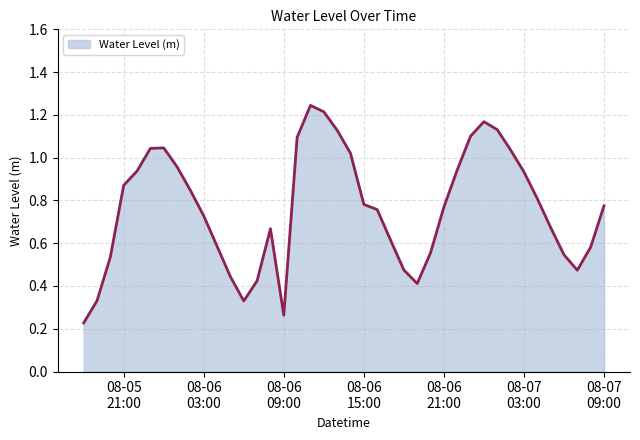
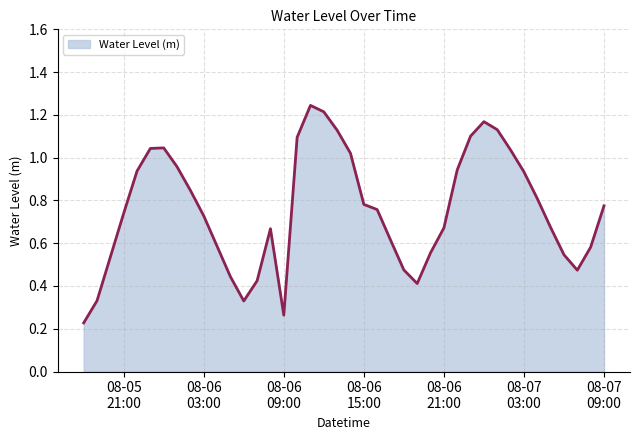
  {
-   "08-05 21:00": 0.87,
+   "08-05 21:00": 0.74,
    "08-06 03:00": 0.73,
    "08-06 09:00": 0.26,
    "08-06 15:00": 0.78,
-   "08-06 21:00": 0.77,
+   "08-06 21:00": 0.67,
    "08-07 03:00": 0.93,
    "08-07 09:00": 0.77
  }
